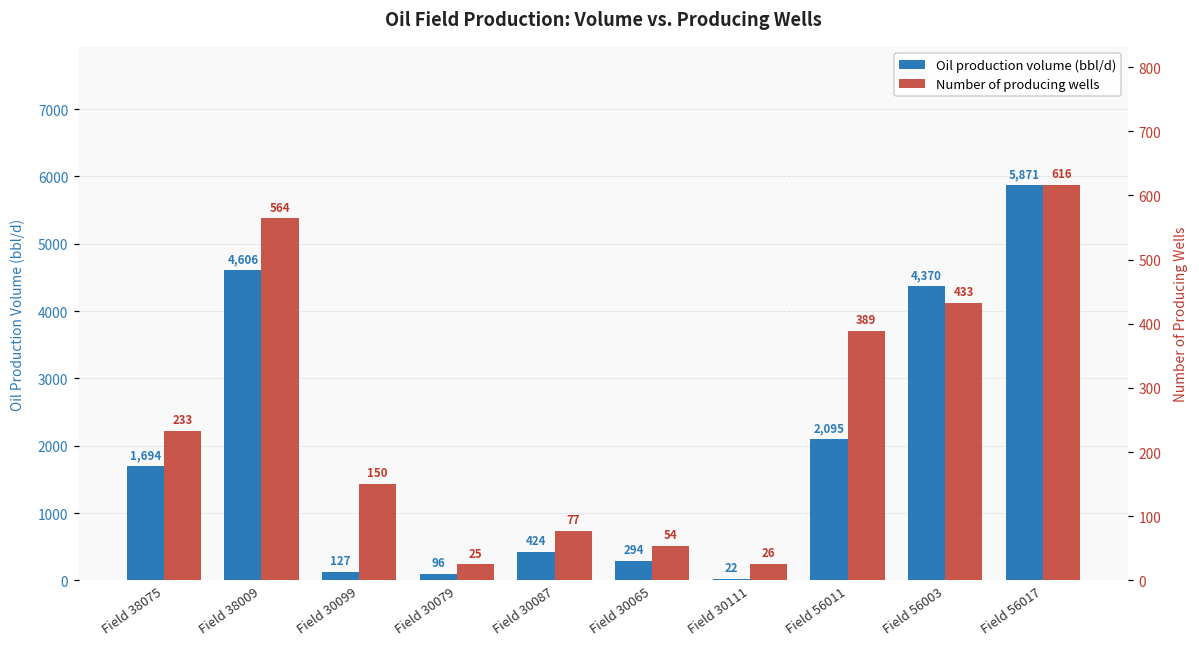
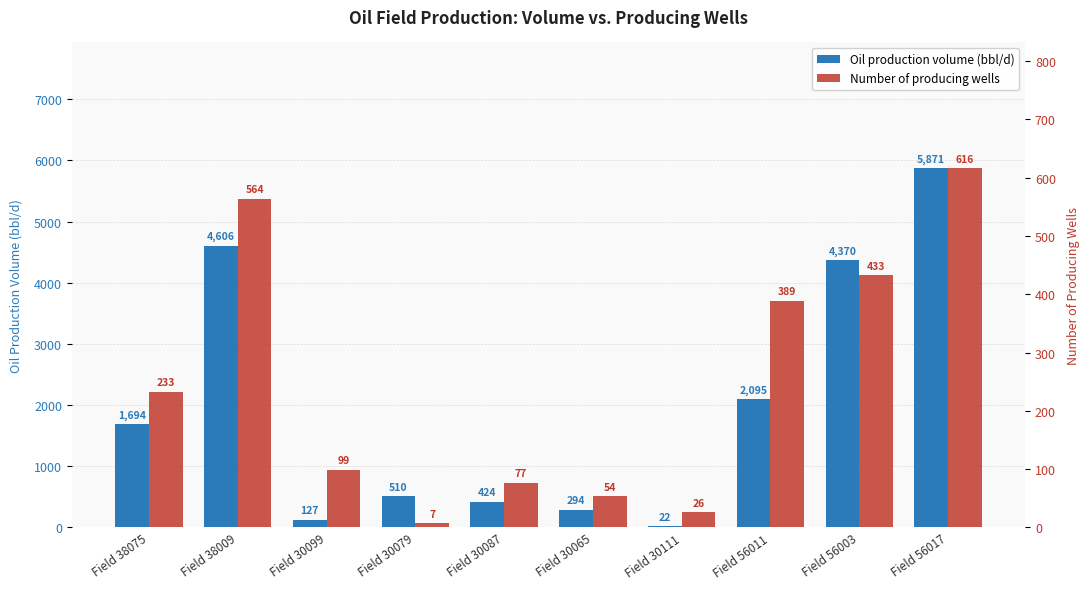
  {
    "Oil production volume (bbl/d)": {
      "Field 38075": "1,694",
      "Field 38009": "4,606",
      "Field 30099": "127",
-     "Field 30079": "96",
+     "Field 30079": "510",
      "Field 30087": "424",
      "Field 30065": "294",
      "Field 30111": "22",
      "Field 56011": "2,095",
      "Field 56003": "4,370",
      "Field 56017": "5,871"
    },
    "Number of producing wells": {
      "Field 38075": "233",
      "Field 38009": "564",
-     "Field 30099": "150",
-     "Field 30079": "25",
+     "Field 30099": "99",
+     "Field 30079": "7",
      "Field 30087": "77",
      "Field 30065": "54",
      "Field 30111": "26",
      "Field 56011": "389",
      "Field 56003": "433",
      "Field 56017": "616"
    }
  }
